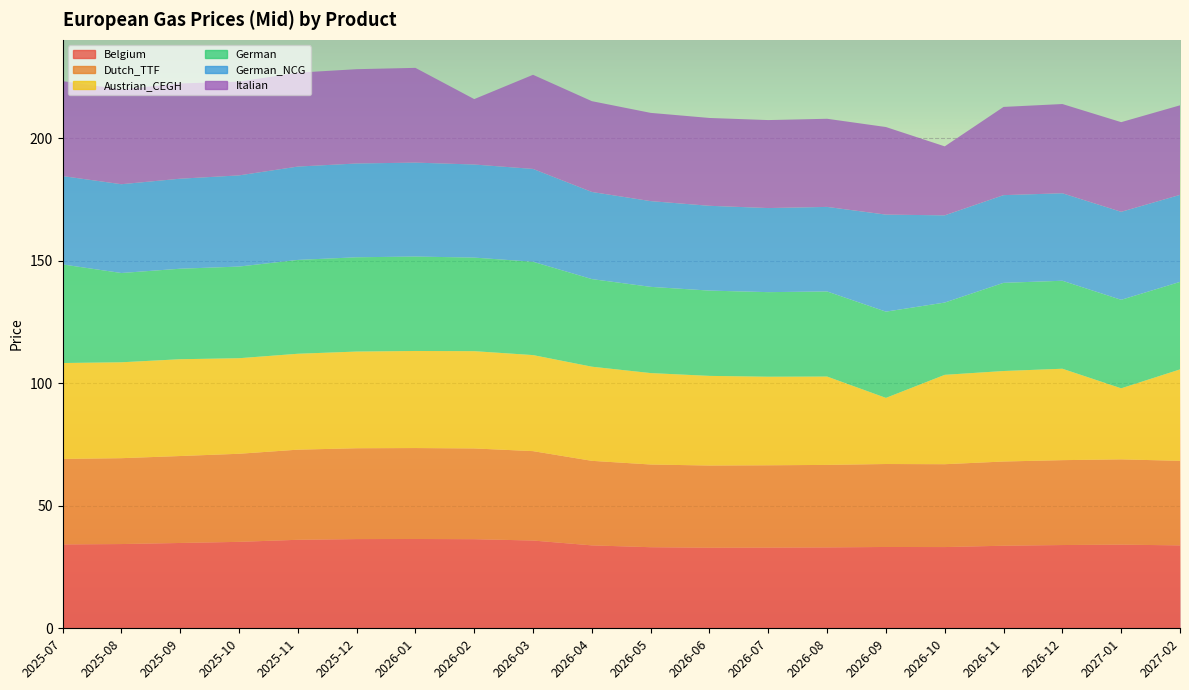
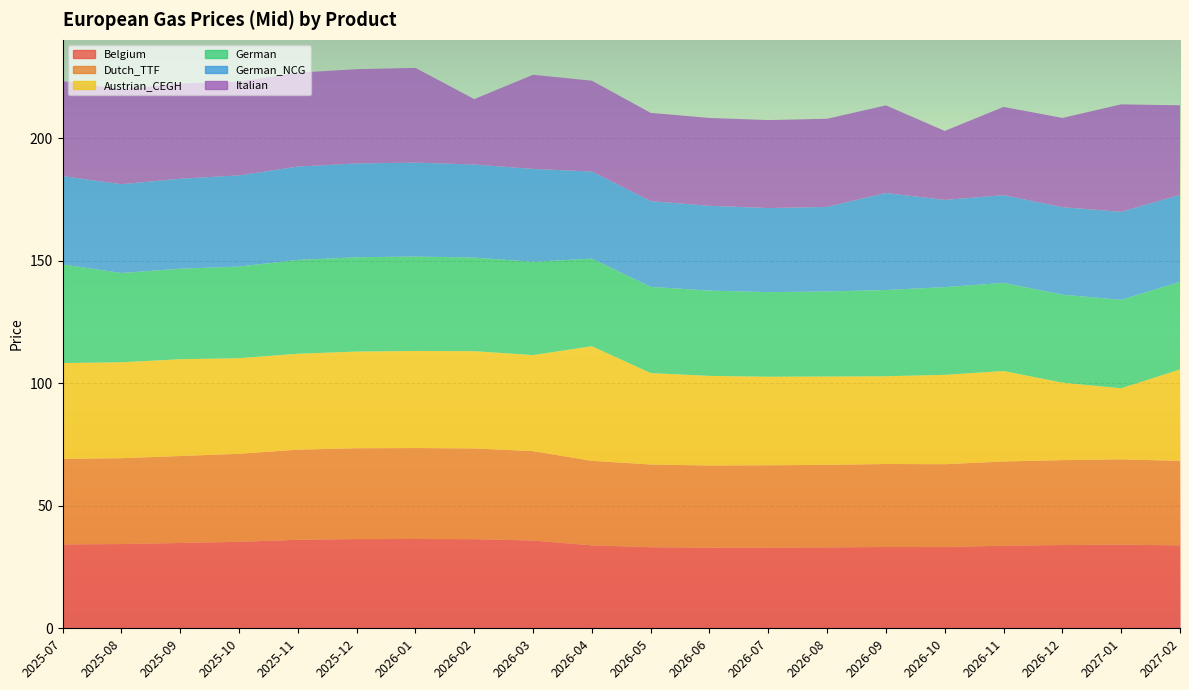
  {
    "Austrian_CEGH": {
      "2025-07": 39,
      "2025-08": 39,
      "2025-09": 40,
      "2025-10": 39,
      "2025-11": 39,
      "2025-12": 39,
      "2026-01": 40,
      "2026-02": 40,
      "2026-03": 39,
-     "2026-04": 38,
+     "2026-04": 47,
      "2026-05": 37,
      "2026-06": 37,
      "2026-07": 36,
      "2026-08": 36,
-     "2026-09": 27,
+     "2026-09": 36,
      "2026-10": 36,
      "2026-11": 37,
-     "2026-12": 37,
+     "2026-12": 32,
      "2027-01": 29,
      "2027-02": 37
    },
    "German": {
      "2025-07": 40,
      "2025-08": 36,
      "2025-09": 37,
      "2025-10": 37,
      "2025-11": 38,
      "2025-12": 38,
      "2026-01": 39,
      "2026-02": 38,
      "2026-03": 38,
      "2026-04": 36,
      "2026-05": 35,
      "2026-06": 35,
      "2026-07": 35,
      "2026-08": 35,
      "2026-09": 35,
-     "2026-10": 30,
+     "2026-10": 36,
      "2026-11": 36,
      "2026-12": 36,
      "2027-01": 36,
      "2027-02": 36
    },
    "German_NCG": {
      "2025-07": 36,
      "2025-08": 36,
      "2025-09": 37,
      "2025-10": 37,
      "2025-11": 38,
      "2025-12": 38,
      "2026-01": 38,
      "2026-02": 38,
      "2026-03": 38,
      "2026-04": 36,
      "2026-05": 35,
      "2026-06": 35,
      "2026-07": 34,
      "2026-08": 35,
      "2026-09": 40,
      "2026-10": 36,
      "2026-11": 36,
      "2026-12": 36,
      "2027-01": 36,
      "2027-02": 36
    },
    "Italian": {
      "2025-07": 39,
      "2025-12": 38,
      "2026-01": 39,
      "2026-02": 27,
      "2026-03": 38,
      "2026-04": 37,
      "2026-05": 36,
      "2026-06": 36,
      "2026-07": 36,
      "2026-08": 36,
      "2026-09": 36,
      "2026-10": 28,
      "2026-11": 36,
      "2026-12": 36,
-     "2027-01": 37,
+     "2027-01": 44,
      "2027-02": 37
    }
  }
